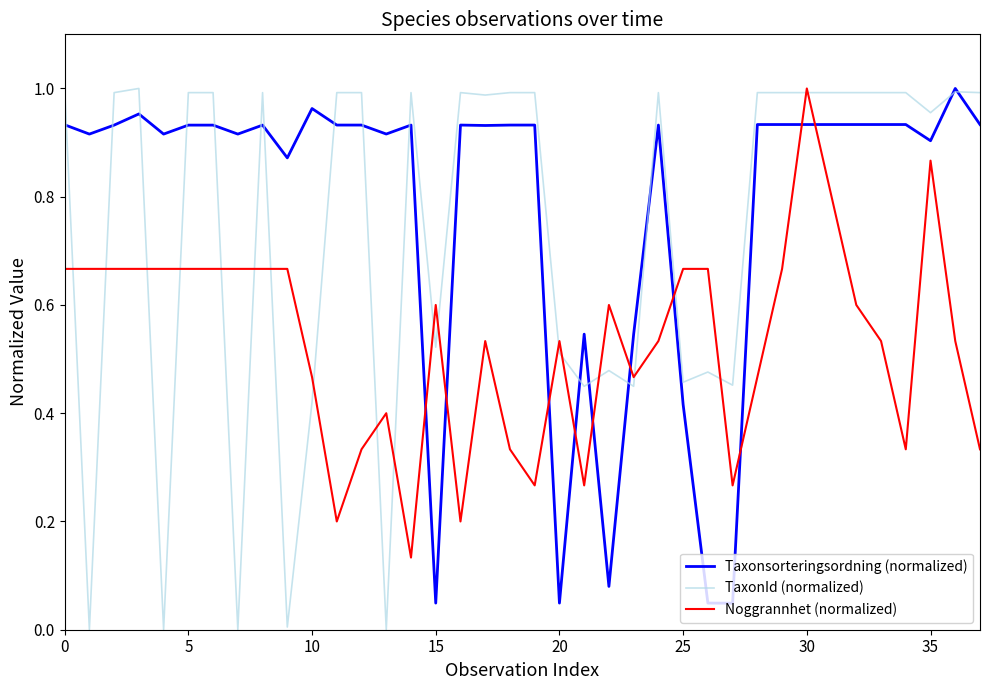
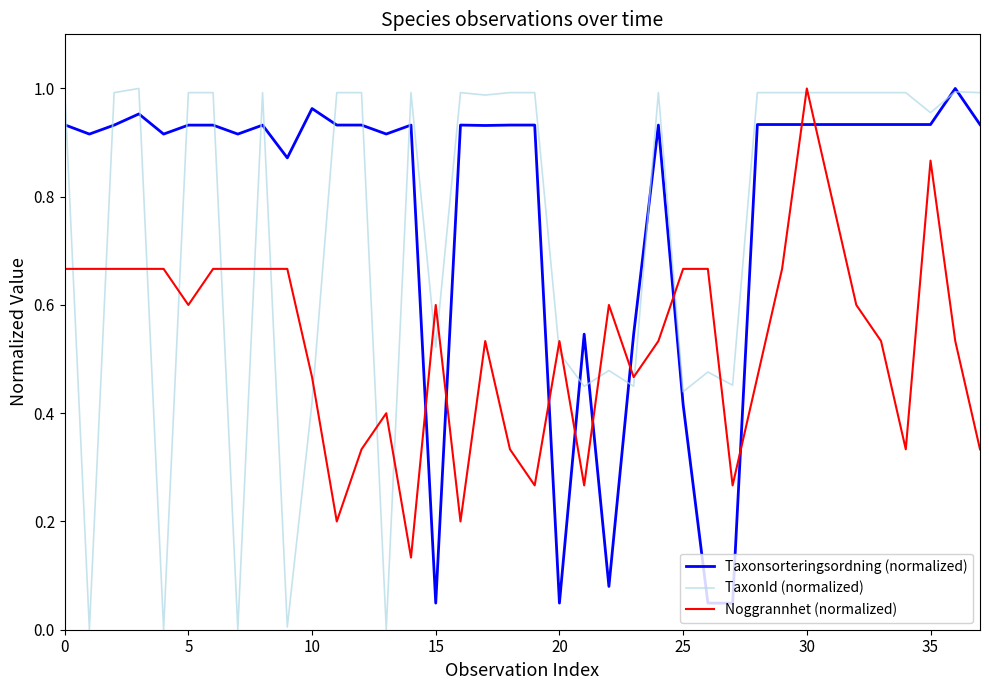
  {
    "Taxonsorteringsordning (normalized)": {
      "0": 0.93,
      "5": 0.93,
      "10": 0.96,
      "15": 0.05,
      "20": 0.05,
      "25": 0.42,
      "30": 0.93,
-     "35": 0.90
+     "35": 0.93
    },
    "TaxonId (normalized)": {
      "0": 1.00,
      "5": 0.99,
      "10": 0.42,
      "15": 0.52,
      "20": 0.51,
-     "25": 0.46,
+     "25": 0.44,
      "30": 0.99,
      "35": 0.96
    },
    "Noggrannhet (normalized)": {
      "0": 0.67,
-     "5": 0.67,
+     "5": 0.60,
      "10": 0.47,
      "15": 0.60,
      "20": 0.53,
      "25": 0.67,
      "30": 1.00,
      "35": 0.87
    }
  }
